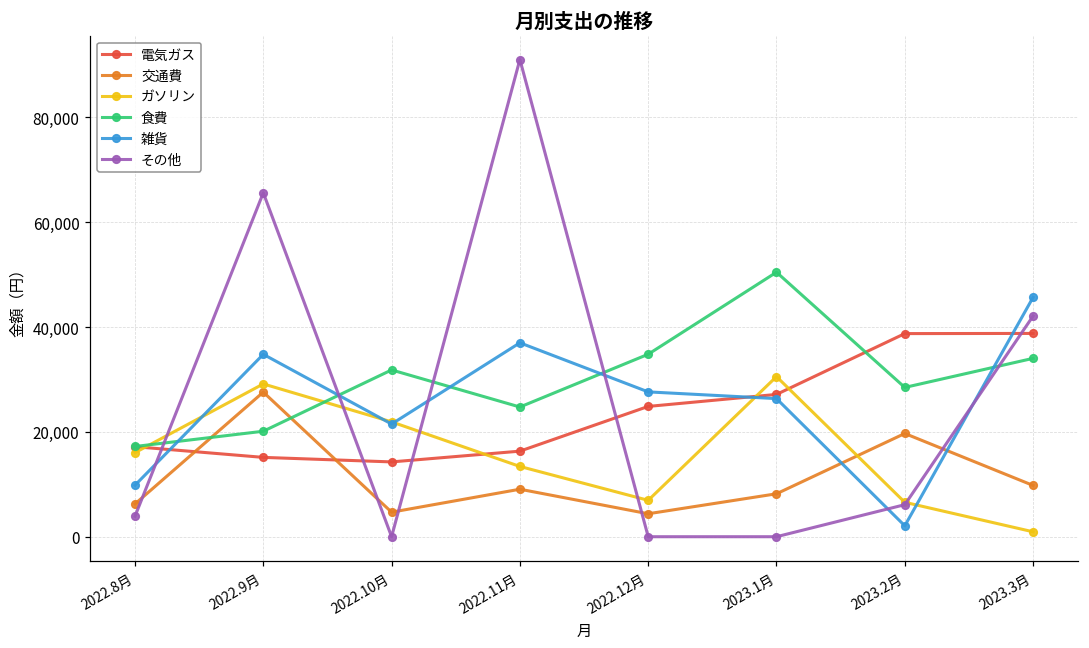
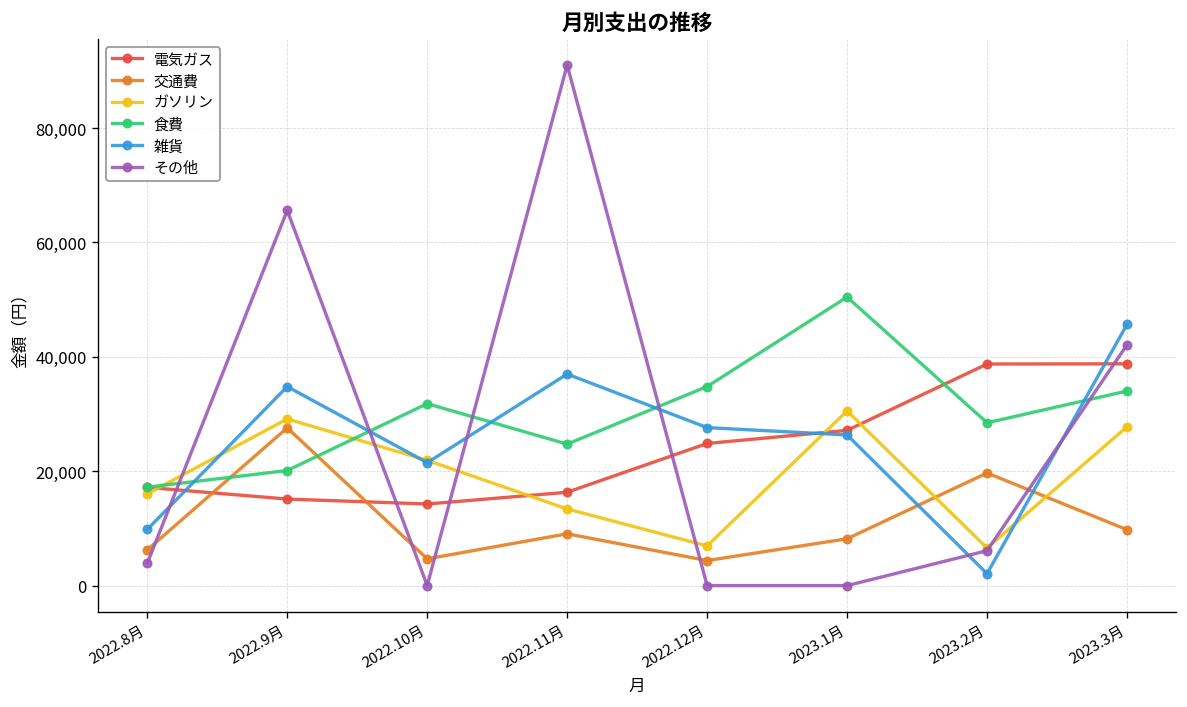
  {
    "ガソリン": {
      "2022.8月": "16,000",
      "2022.9月": "29,000",
      "2022.11月": "13,000",
      "2022.12月": "7,000",
      "2023.1月": "31,000",
-     "2023.3月": "1,000"
+     "2023.3月": "28,000"
    },
    "食費": {
      "2022.9月": "20,000",
      "2022.10月": "32,000",
      "2022.11月": "25,000",
      "2022.12月": "35,000",
      "2023.1月": "50,000",
      "2023.2月": "28,000",
      "2023.3月": "34,000"
    },
    "雑貨": {
      "2022.8月": "10,000",
      "2022.9月": "35,000",
      "2022.11月": "37,000",
      "2022.12月": "28,000",
      "2023.1月": "26,000",
      "2023.2月": "2,000",
      "2023.3月": "46,000"
    },
    "その他": {
      "2022.8月": "4,000",
      "2022.9月": "66,000",
      "2022.10月": "0",
      "2022.11月": "91,000",
      "2022.12月": "0",
      "2023.1月": "0",
      "2023.3月": "42,000"
    }
  }
